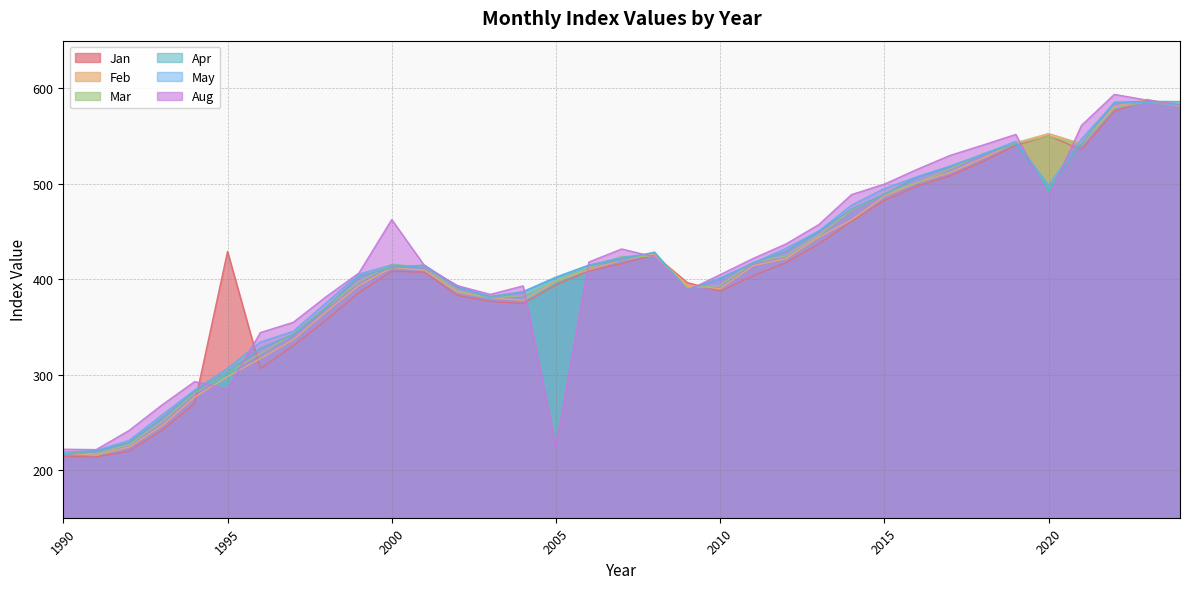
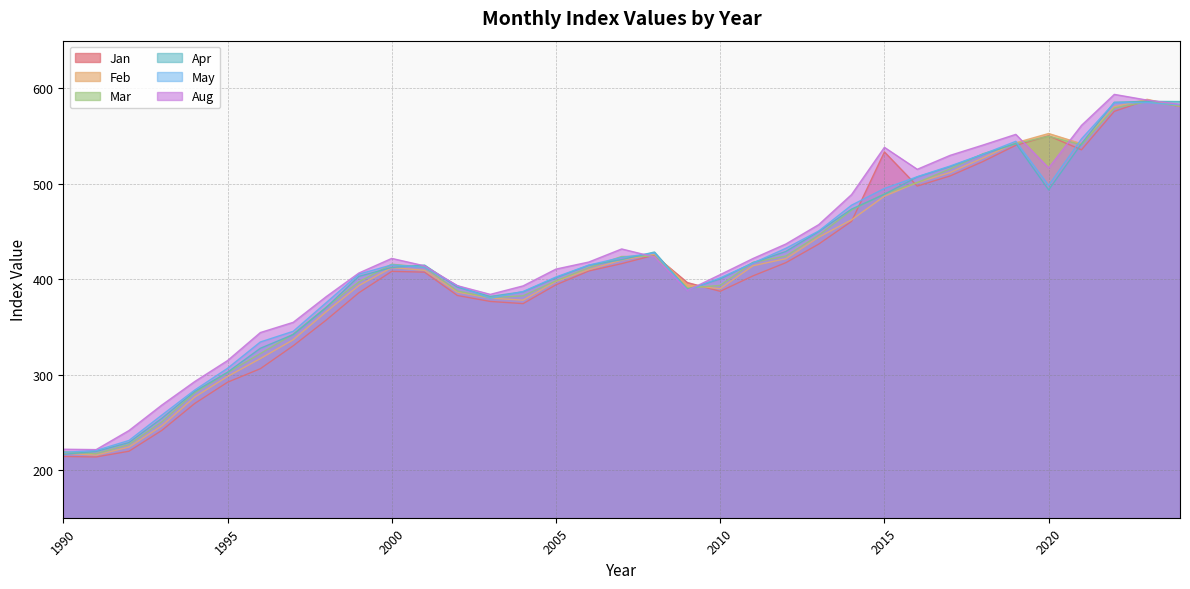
  {
    "Jan": {
-     "1995": 430,
+     "1995": 290,
      "2000": 410,
      "2005": 390,
      "2010": 390,
-     "2015": 480
+     "2015": 530
    },
    "Feb": {
      "1995": 300,
      "2010": 390
    },
    "Mar": {
      "2010": 390
    },
    "Aug": {
-     "1995": 280,
-     "2000": 460,
-     "2005": 220,
+     "1995": 310,
+     "2000": 420,
+     "2005": 410,
      "2010": 400,
-     "2015": 500,
-     "2020": 490
+     "2015": 540,
+     "2020": 520
    }
  }
